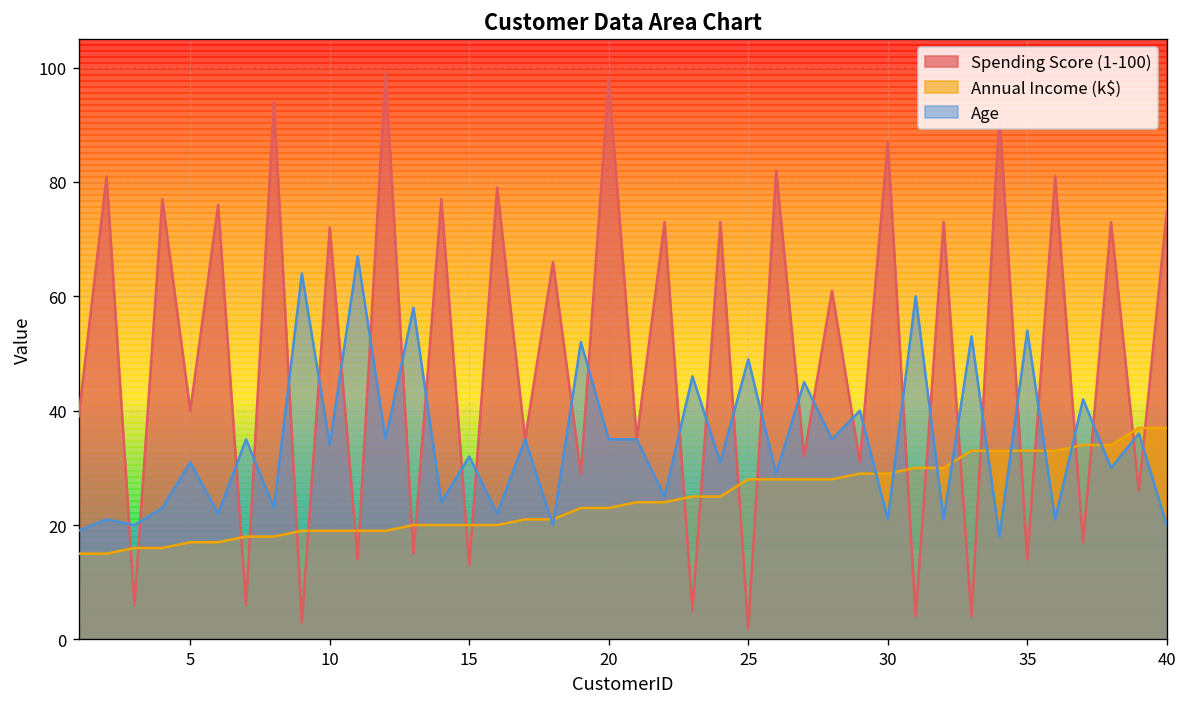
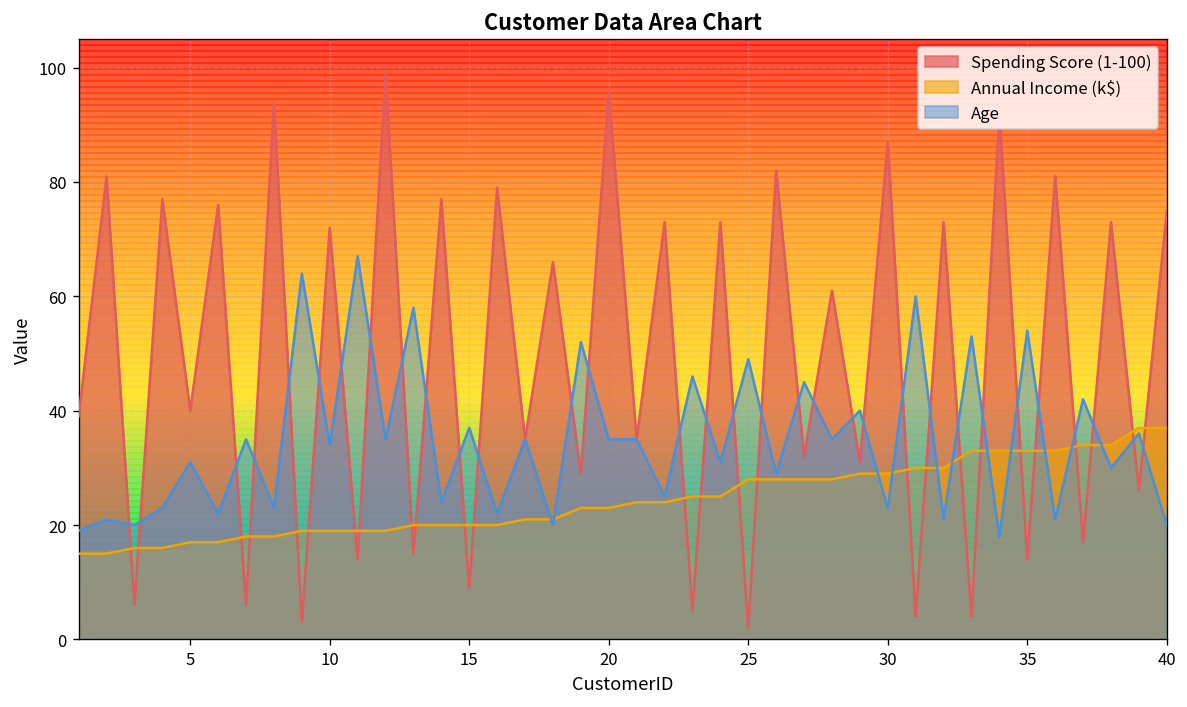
  {
    "Spending Score (1-100)": {
      "5": 40,
      "10": 72,
-     "15": 13,
-     "20": 98,
+     "15": 9,
+     "20": 96,
      "25": 2,
      "30": 87,
      "35": 14
    },
    "Age": {
      "5": 31,
      "10": 34,
-     "15": 32,
+     "15": 37,
      "20": 35,
      "25": 49,
-     "30": 21,
+     "30": 23,
      "35": 54
    }
  }
